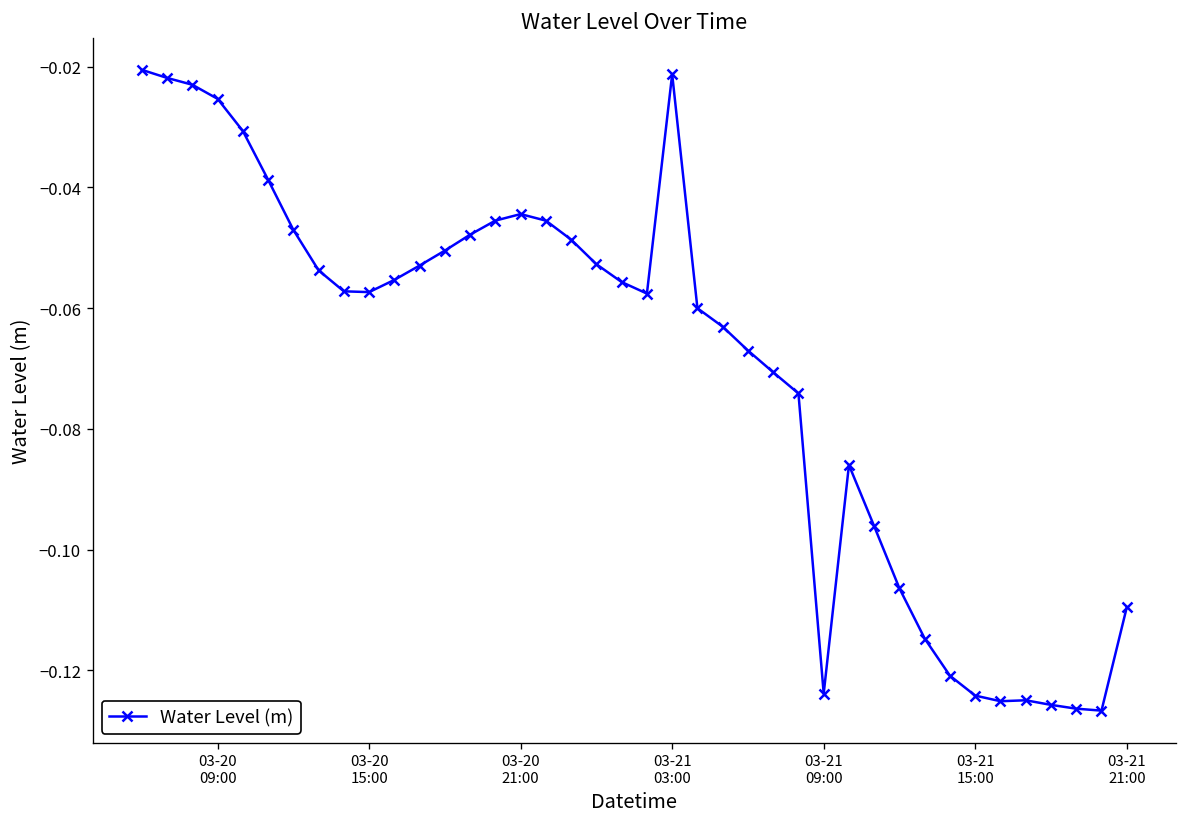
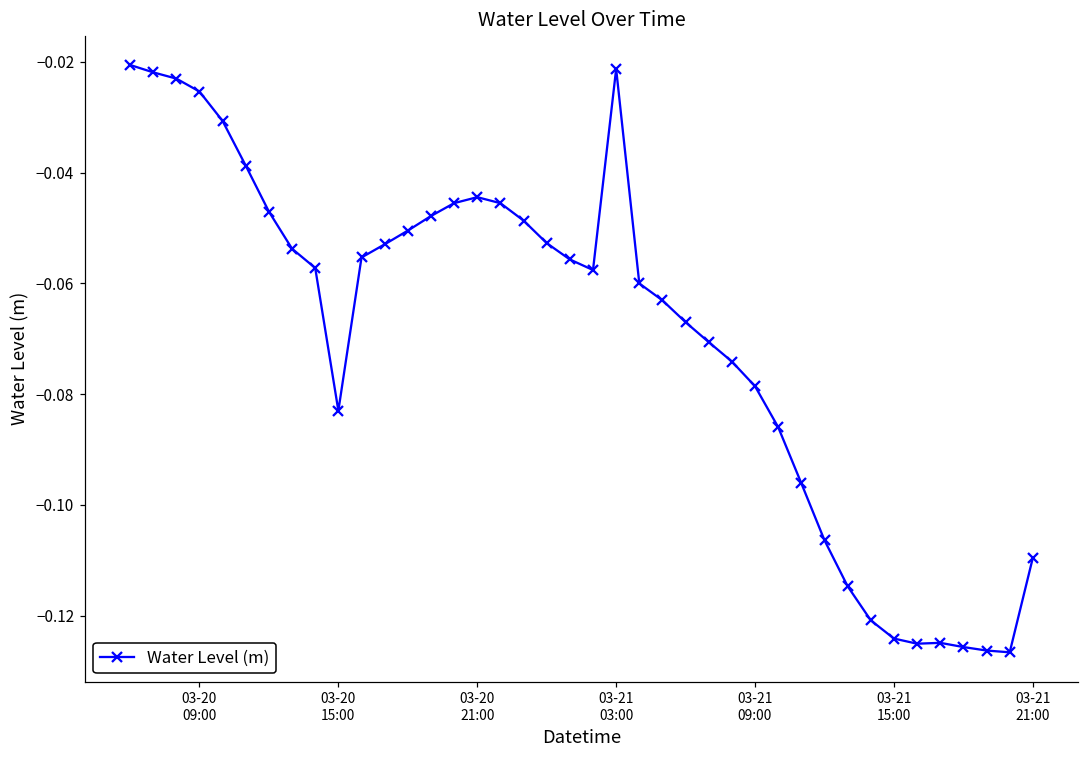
  {
    "03-20 09:00": -0.025,
-   "03-20 15:00": -0.057,
+   "03-20 15:00": -0.083,
    "03-20 21:00": -0.044,
    "03-21 03:00": -0.021,
-   "03-21 09:00": -0.124,
+   "03-21 09:00": -0.079,
    "03-21 15:00": -0.124,
    "03-21 21:00": -0.110
  }
